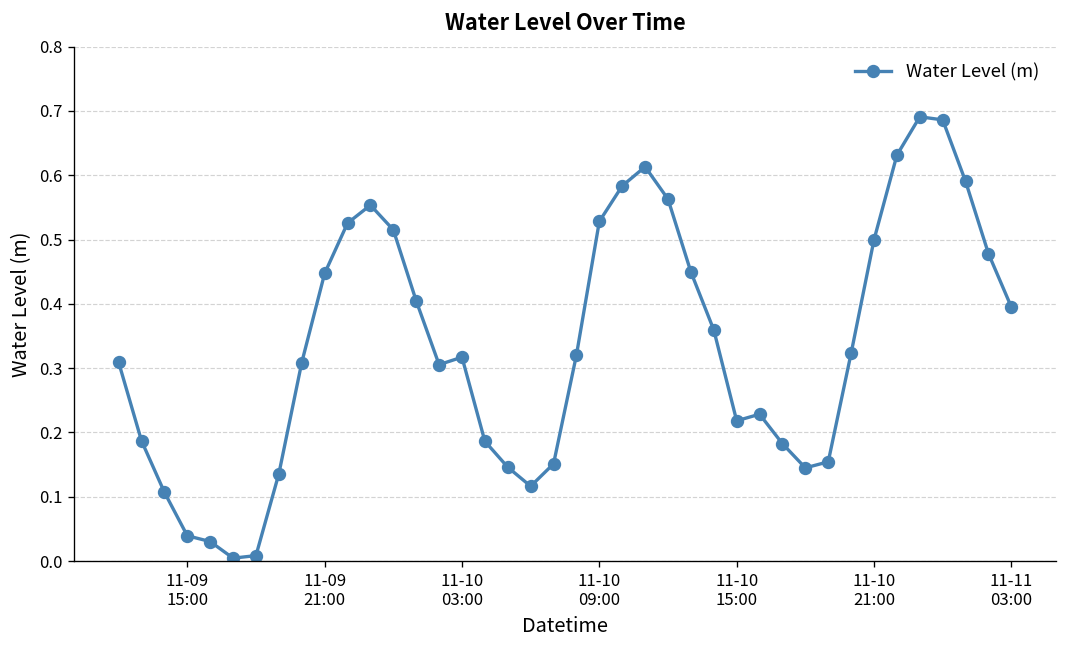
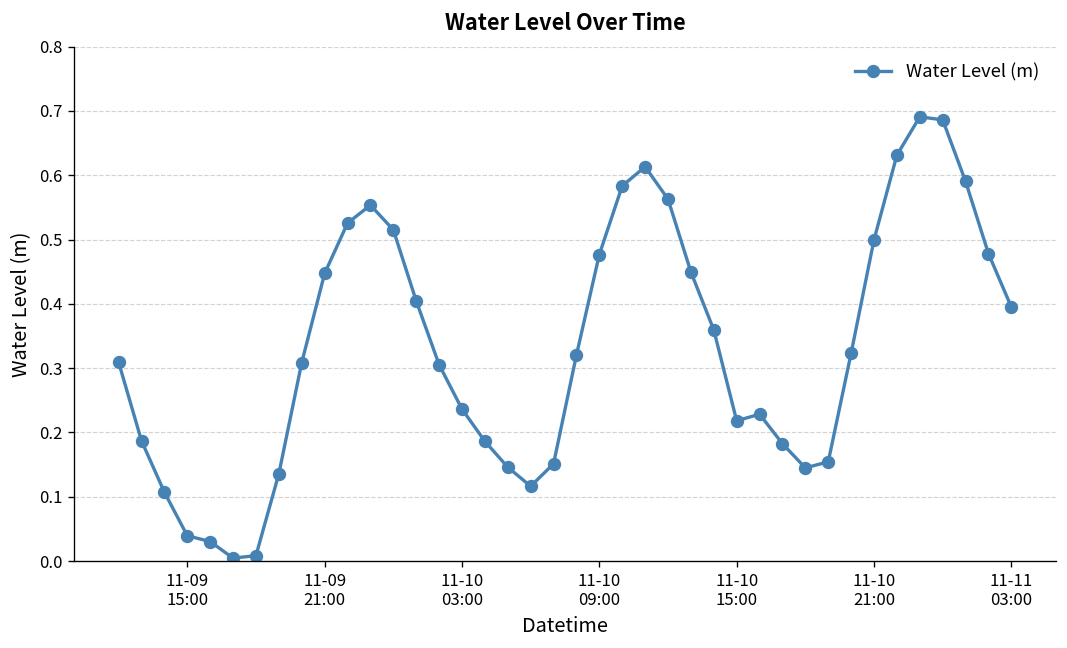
  {
    "11-09 15:00": 0.04,
    "11-09 21:00": 0.45,
-   "11-10 03:00": 0.32,
-   "11-10 09:00": 0.53,
+   "11-10 03:00": 0.24,
+   "11-10 09:00": 0.48,
    "11-10 15:00": 0.22,
    "11-10 21:00": 0.50,
    "11-11 03:00": 0.39
  }
